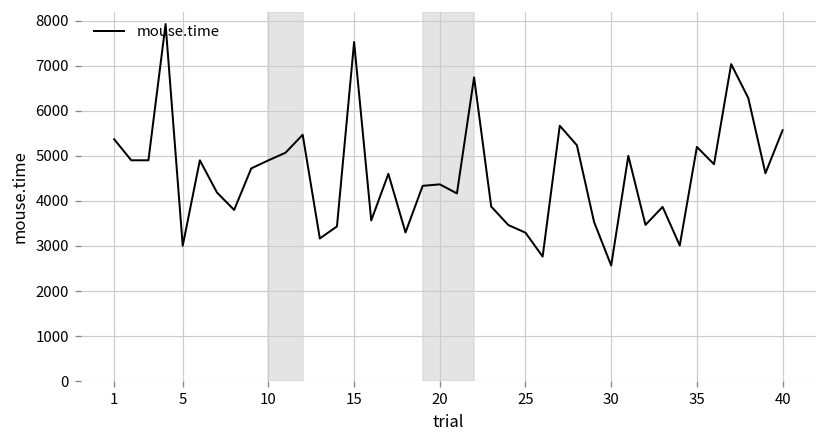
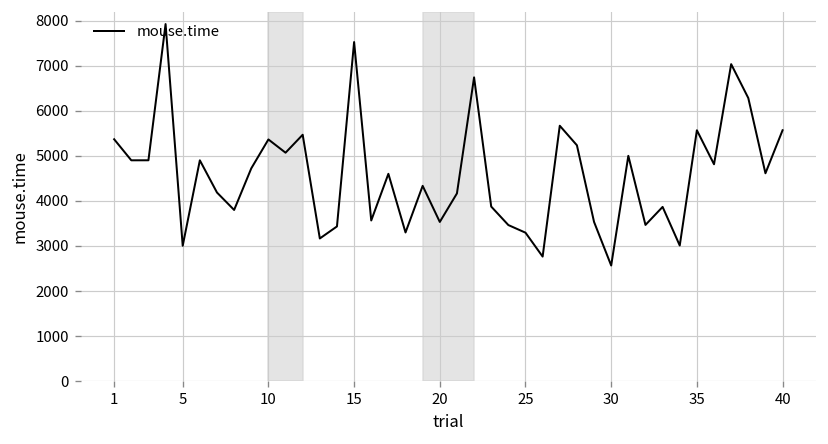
  {
    "1": 5400,
    "5": 3000,
-   "10": 4900,
+   "10": 5400,
    "15": 7500,
-   "20": 4400,
+   "20": 3500,
    "25": 3300,
    "30": 2600,
-   "35": 5200,
+   "35": 5600,
    "40": 5600
  }
